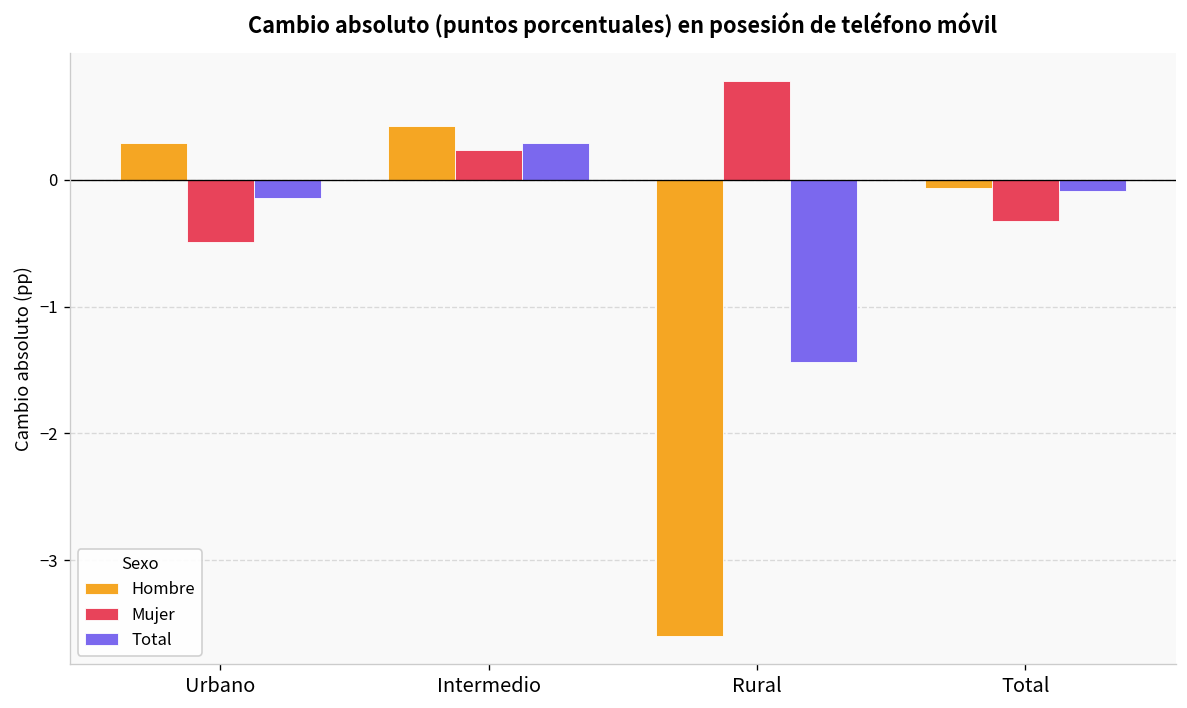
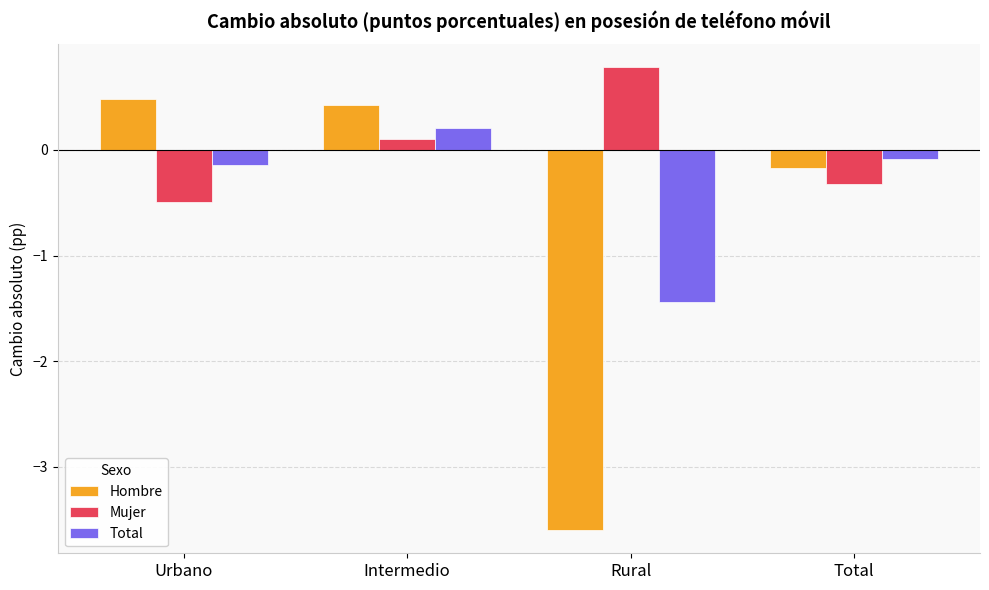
  {
    "Hombre": {
-     "Urbano": 0.29,
+     "Urbano": 0.48,
      "Intermedio": 0.43,
      "Rural": -3.60,
-     "Total": -0.06
+     "Total": -0.17
    },
    "Mujer": {
      "Urbano": -0.49,
-     "Intermedio": 0.24,
+     "Intermedio": 0.11,
      "Rural": 0.78,
      "Total": -0.33
    },
    "Total": {
      "Urbano": -0.14,
-     "Intermedio": 0.29,
+     "Intermedio": 0.21,
      "Rural": -1.44,
      "Total": -0.09
    }
  }
